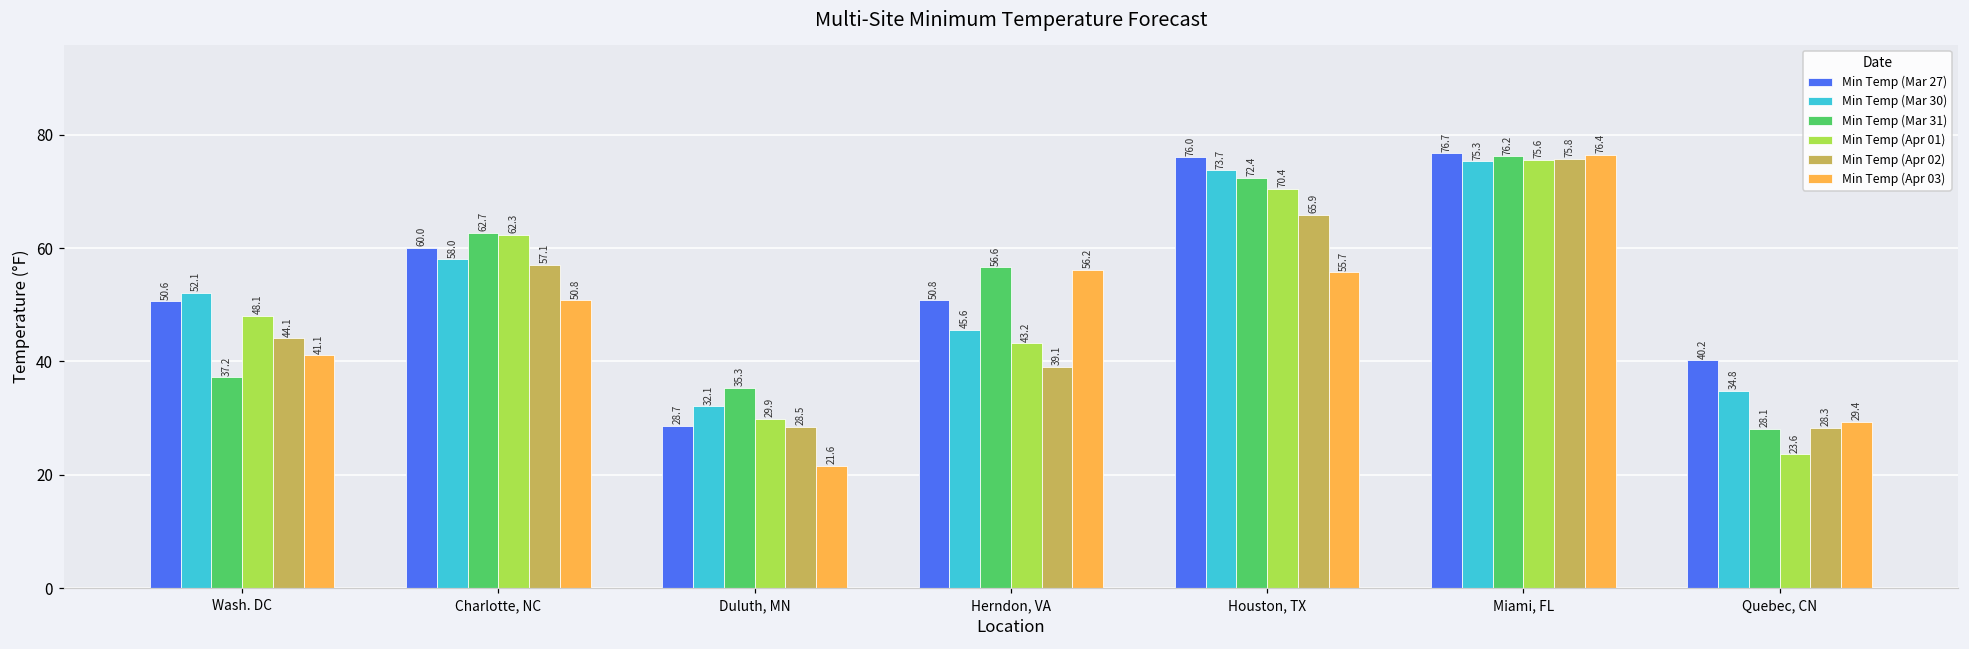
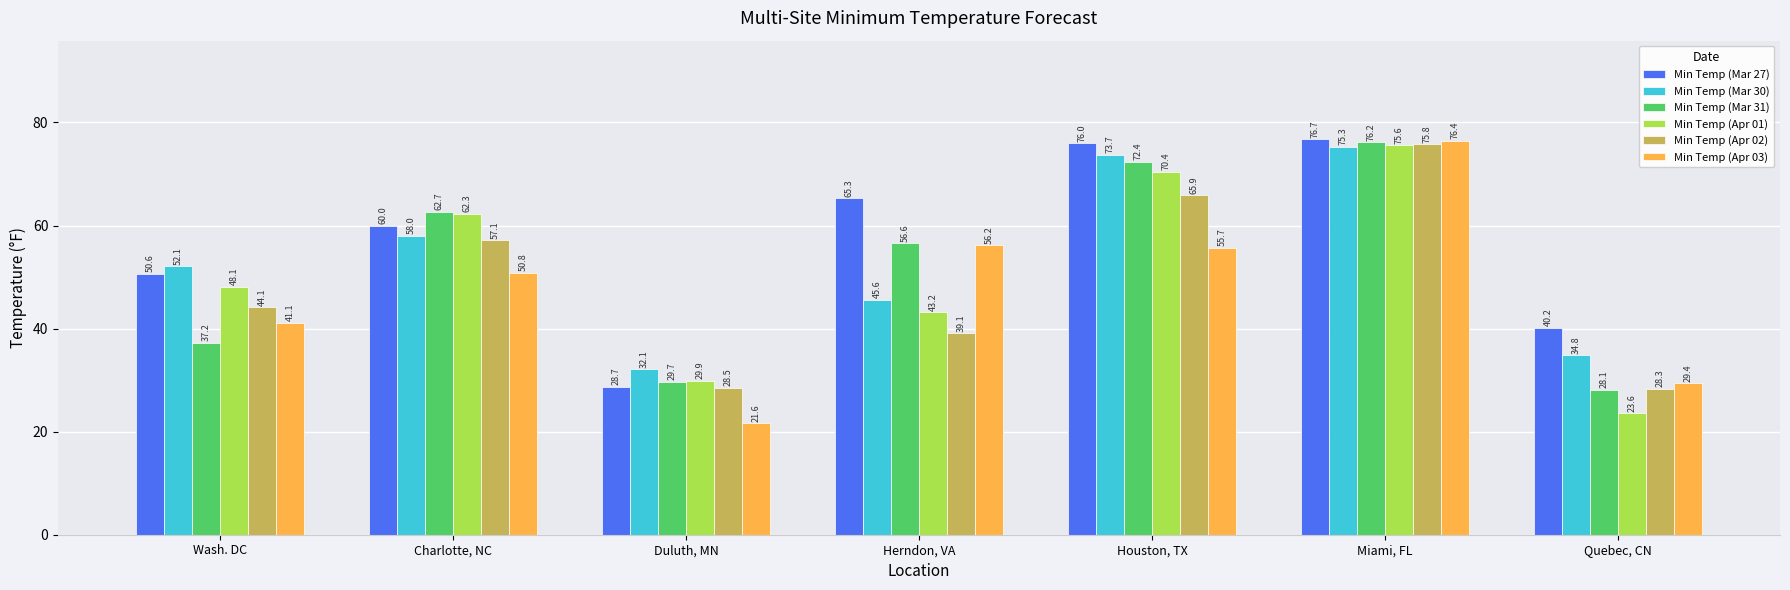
  {
    "Min Temp (Mar 27)": {
      "Wash. DC": 50.6,
      "Charlotte, NC": 60.0,
      "Duluth, MN": 28.7,
-     "Herndon, VA": 50.8,
+     "Herndon, VA": 65.3,
      "Houston, TX": 76.0,
      "Miami, FL": 76.7,
      "Quebec, CN": 40.2
    },
    "Min Temp (Mar 30)": {
      "Wash. DC": 52.1,
      "Charlotte, NC": 58.0,
      "Duluth, MN": 32.1,
      "Herndon, VA": 45.6,
      "Houston, TX": 73.7,
      "Miami, FL": 75.3,
      "Quebec, CN": 34.8
    },
    "Min Temp (Mar 31)": {
      "Wash. DC": 37.2,
      "Charlotte, NC": 62.7,
-     "Duluth, MN": 35.3,
+     "Duluth, MN": 29.7,
      "Herndon, VA": 56.6,
      "Houston, TX": 72.4,
      "Miami, FL": 76.2,
      "Quebec, CN": 28.1
    },
    "Min Temp (Apr 03)": {
      "Wash. DC": 41.1,
      "Charlotte, NC": 50.8,
      "Duluth, MN": 21.6,
      "Herndon, VA": 56.2,
      "Houston, TX": 55.7,
      "Miami, FL": 76.4,
      "Quebec, CN": 29.4
    }
  }
